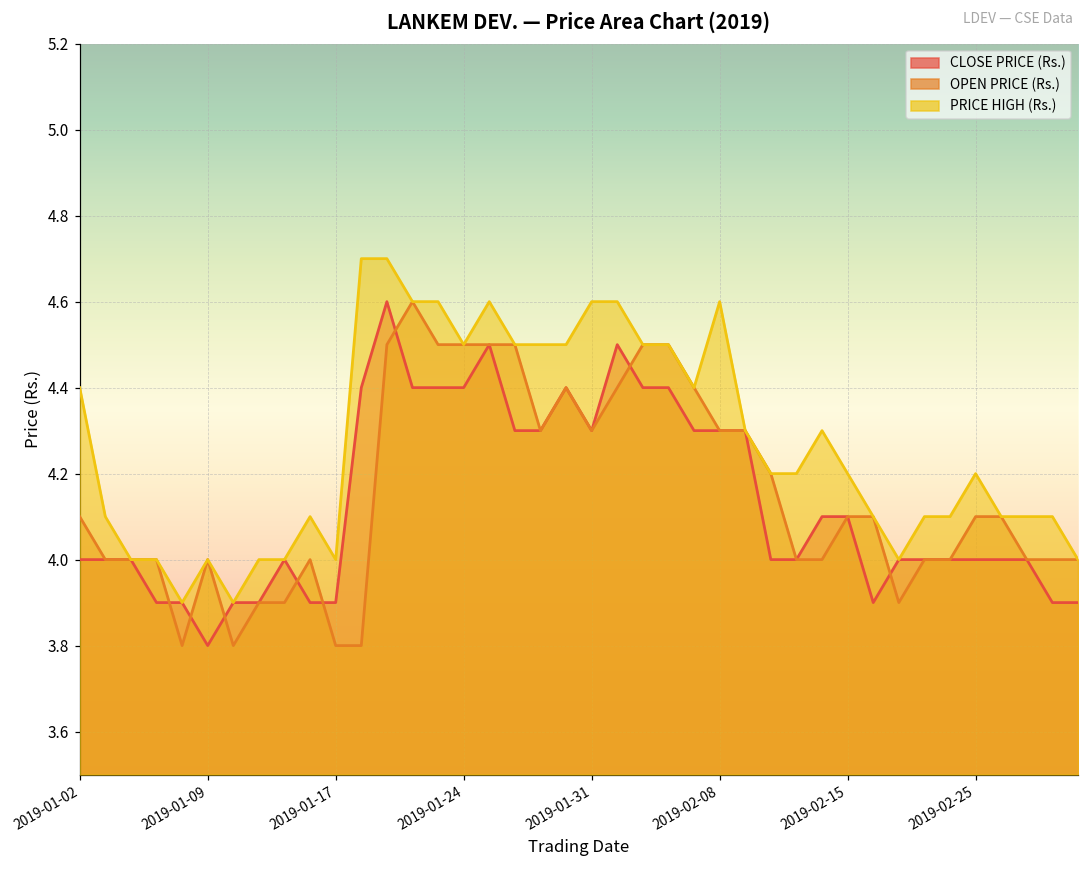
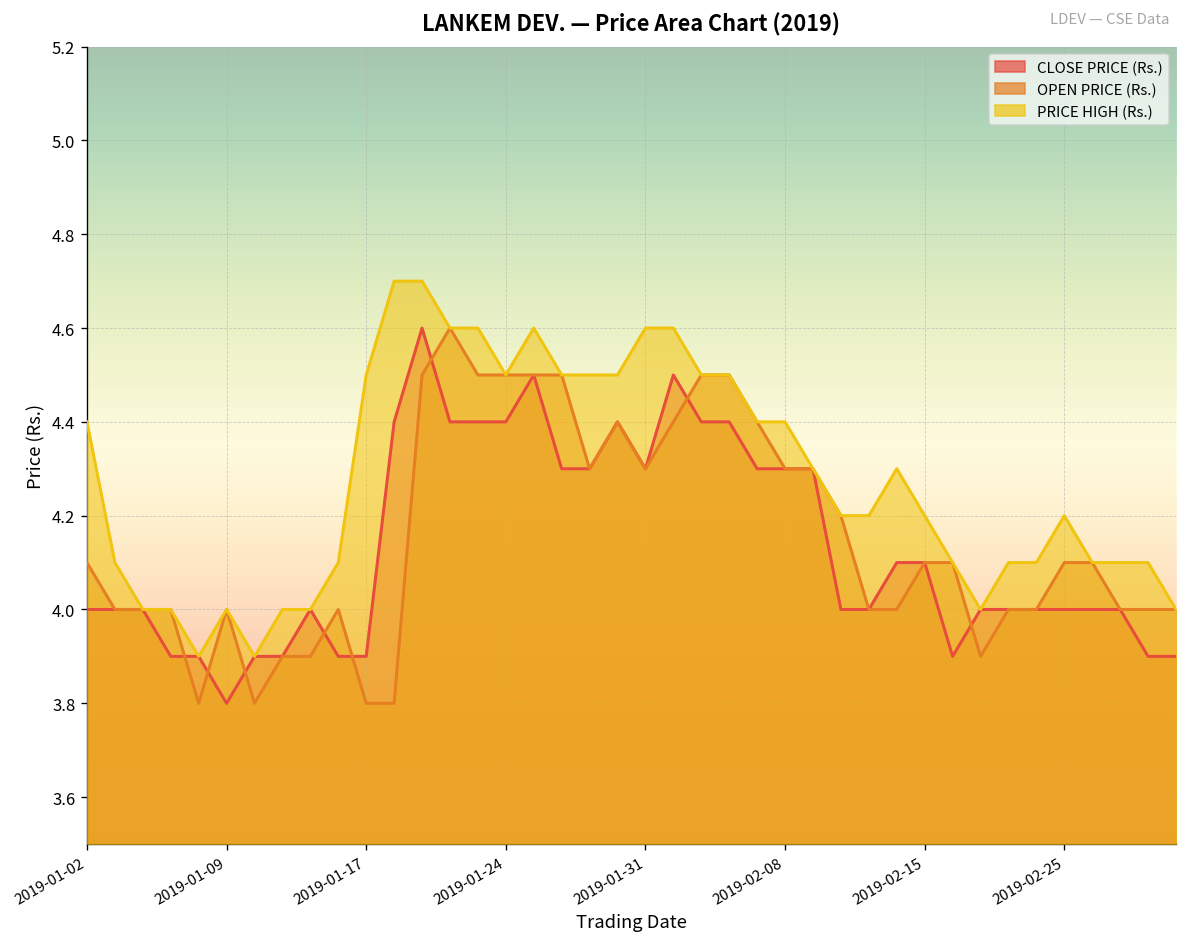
  {
    "PRICE HIGH (Rs.)": {
      "2019-01-02": 4.4,
-     "2019-01-17": 4.0,
+     "2019-01-17": 4.5,
      "2019-01-31": 4.6,
-     "2019-02-08": 4.6,
+     "2019-02-08": 4.4,
      "2019-02-15": 4.2,
      "2019-02-25": 4.2
    }
  }
